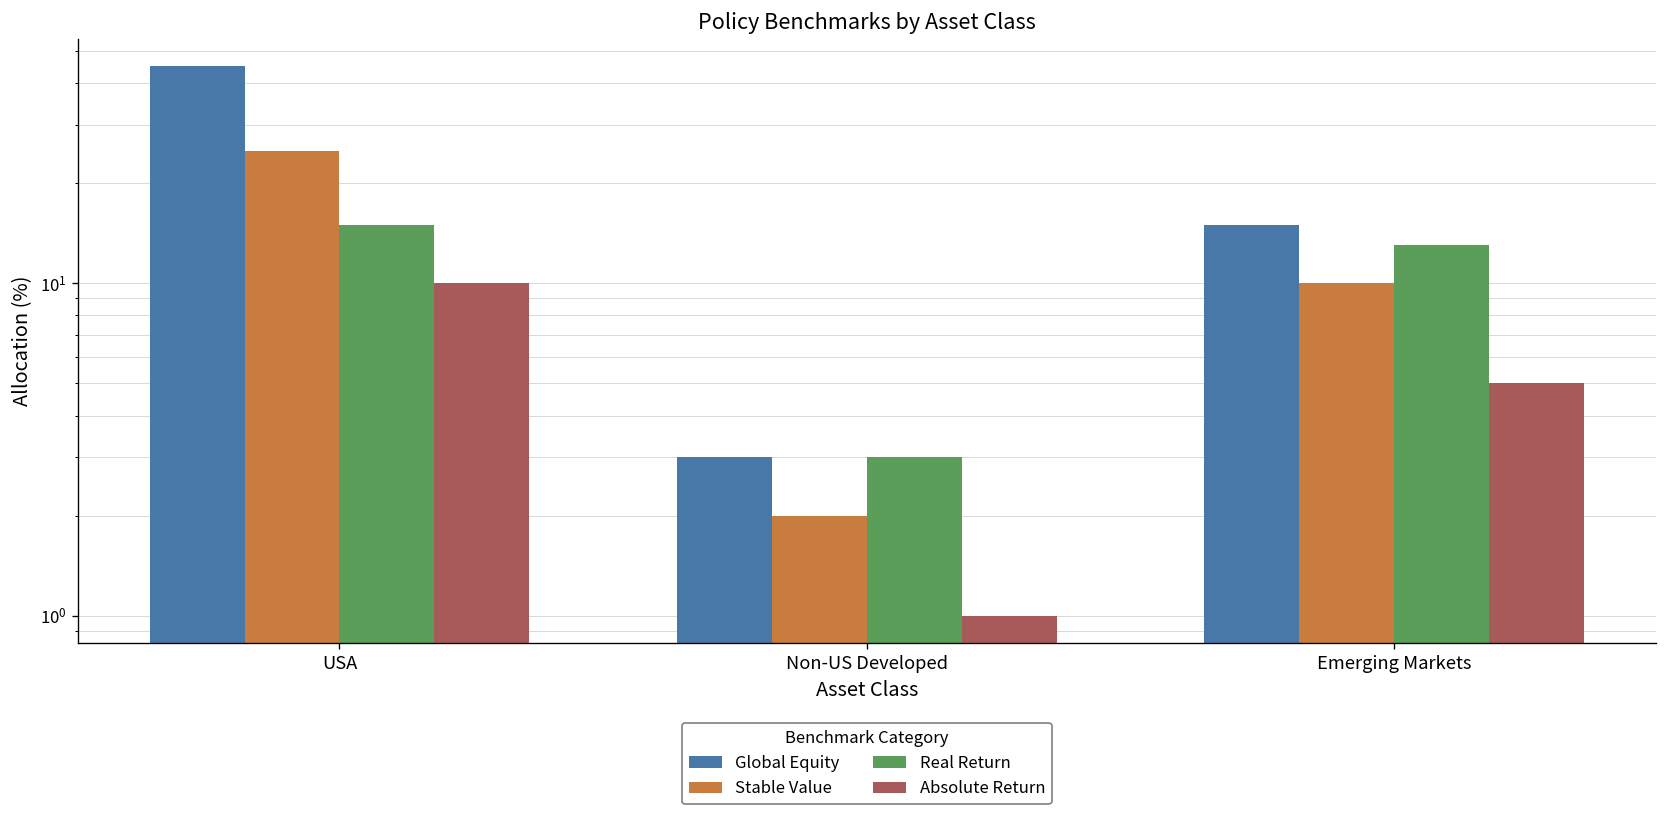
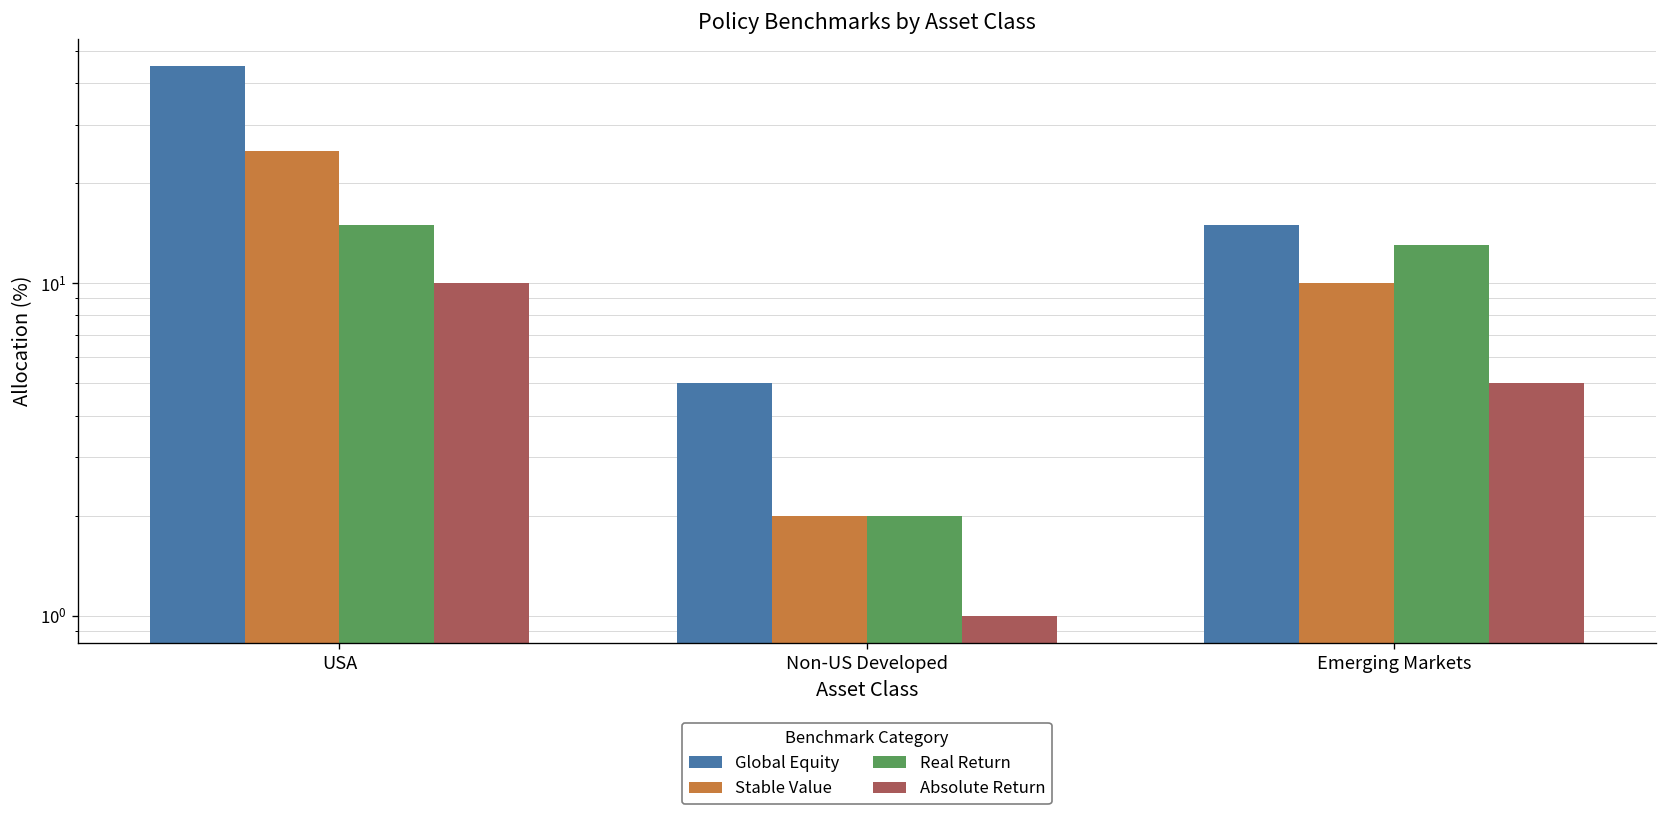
  {
    "Global Equity": {
      "USA": 45,
-     "Non-US Developed": 3,
+     "Non-US Developed": 5,
      "Emerging Markets": 15
    },
    "Real Return": {
      "USA": 15,
-     "Non-US Developed": 3,
+     "Non-US Developed": 2,
      "Emerging Markets": 13
    }
  }
